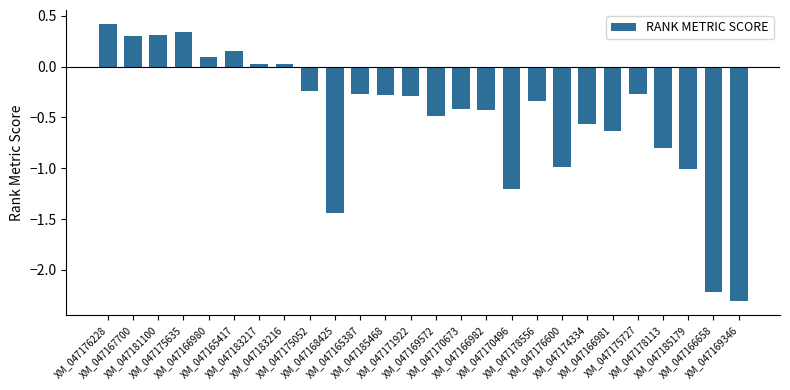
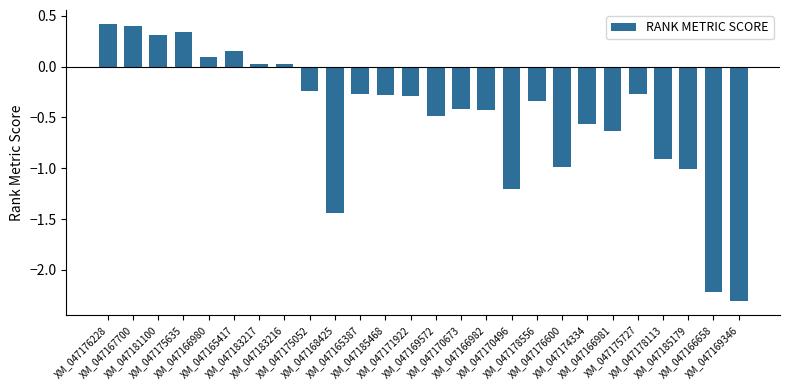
  {
    "XM_047176228": 0.42,
-   "XM_047167700": 0.30,
+   "XM_047167700": 0.40,
    "XM_047181100": 0.31,
    "XM_047175635": 0.35,
    "XM_047166980": 0.09,
    "XM_047165417": 0.15,
    "XM_047183217": 0.03,
    "XM_047183216": 0.03,
    "XM_047175052": -0.24,
    "XM_047168425": -1.44,
    "XM_047165387": -0.27,
    "XM_047185468": -0.28,
    "XM_047171922": -0.29,
    "XM_047169572": -0.48,
    "XM_047170673": -0.42,
    "XM_047166982": -0.43,
    "XM_047170496": -1.20,
    "XM_047178556": -0.34,
    "XM_047176600": -0.99,
    "XM_047174334": -0.56,
    "XM_047166981": -0.64,
    "XM_047175727": -0.26,
-   "XM_047178113": -0.80,
+   "XM_047178113": -0.91,
    "XM_047185179": -1.01,
    "XM_047166658": -2.22,
    "XM_047169346": -2.31
  }
